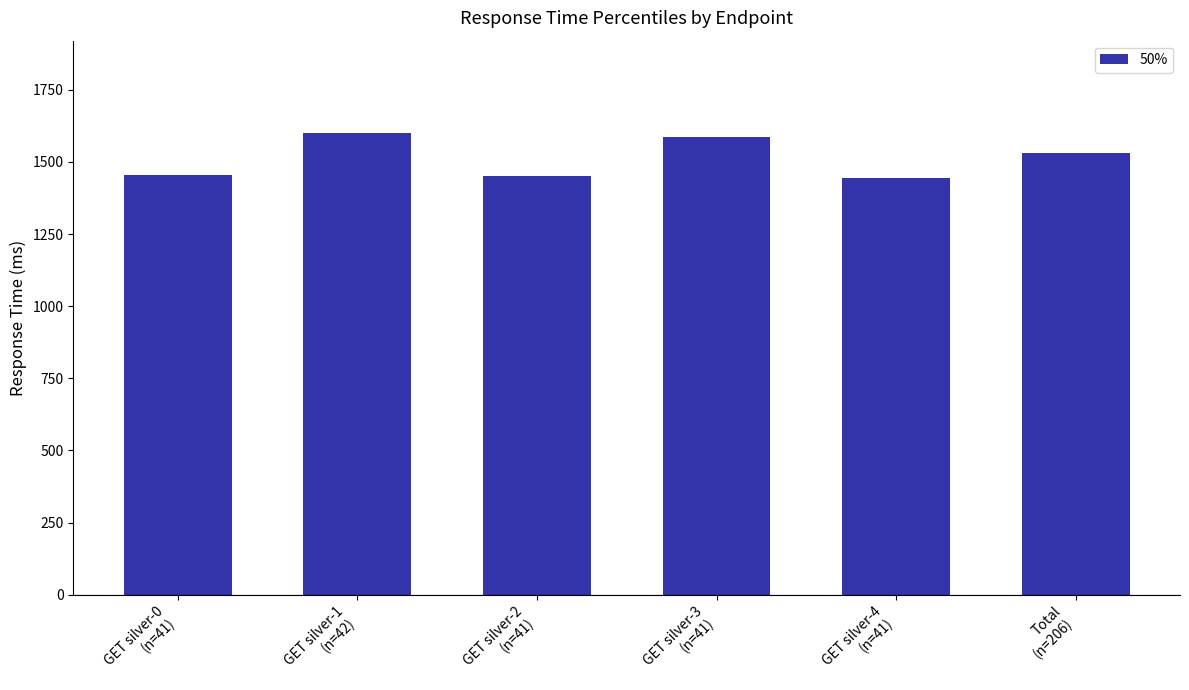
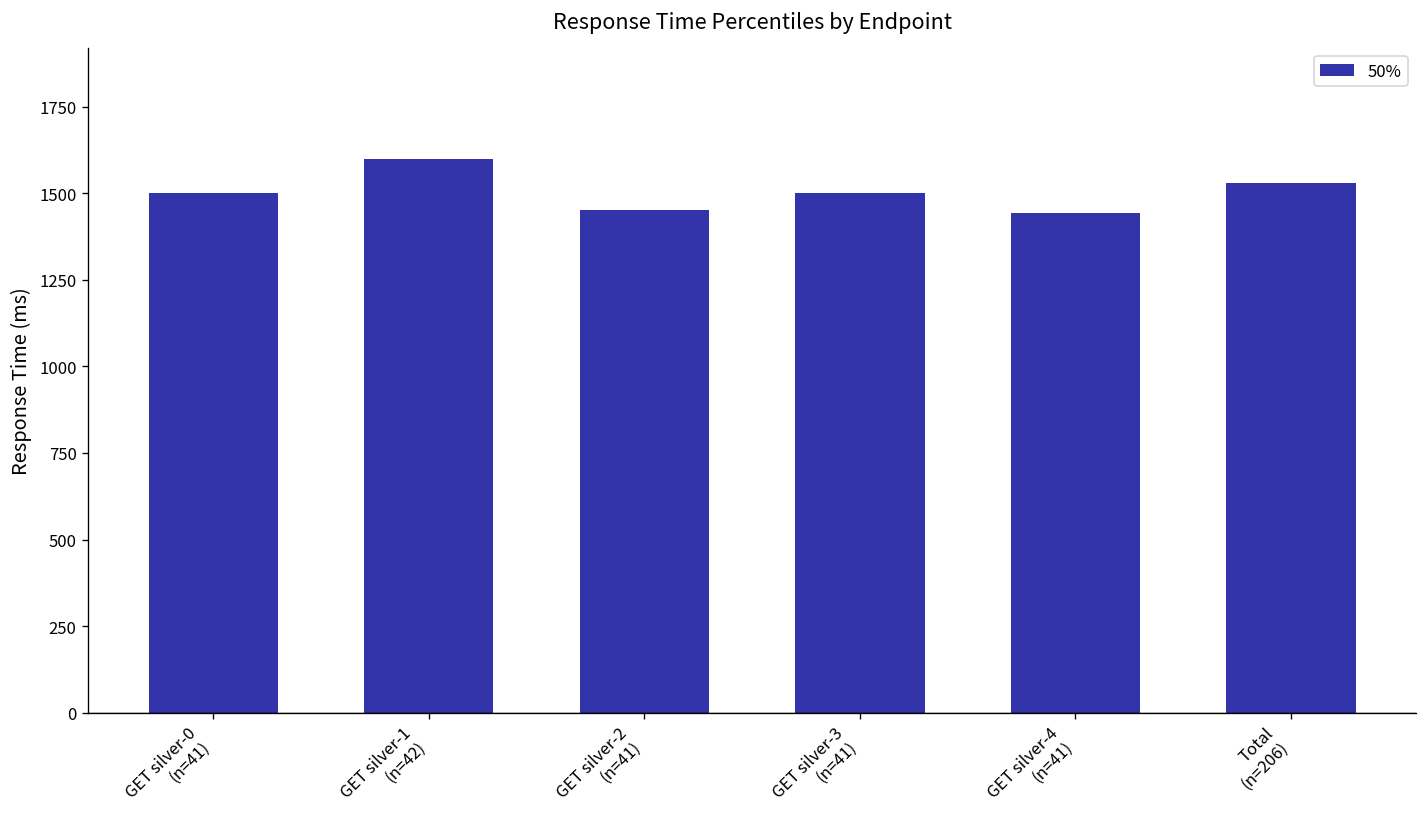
  {
-   "GET silver-0 (n=41)": 1450,
+   "GET silver-0 (n=41)": 1500,
    "GET silver-1 (n=42)": 1600,
    "GET silver-2 (n=41)": 1450,
-   "GET silver-3 (n=41)": 1590,
+   "GET silver-3 (n=41)": 1500,
    "GET silver-4 (n=41)": 1440,
    "Total (n=206)": 1530
  }
